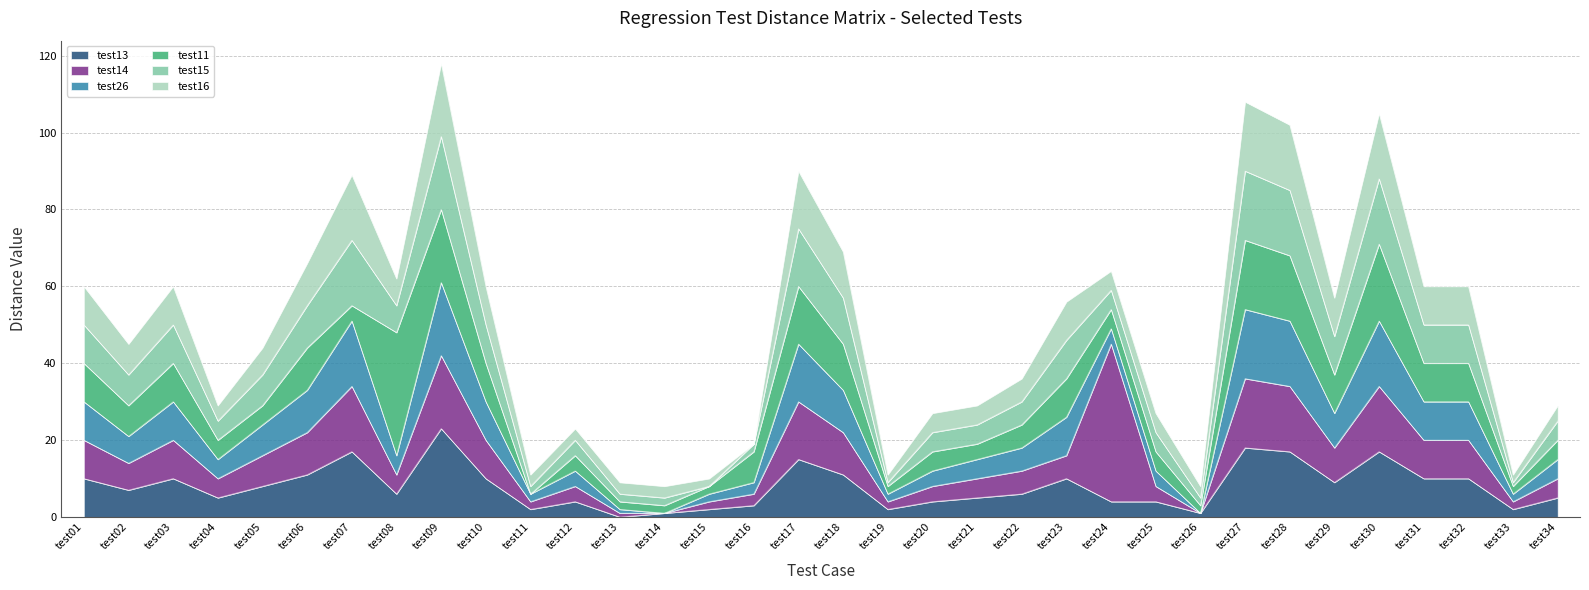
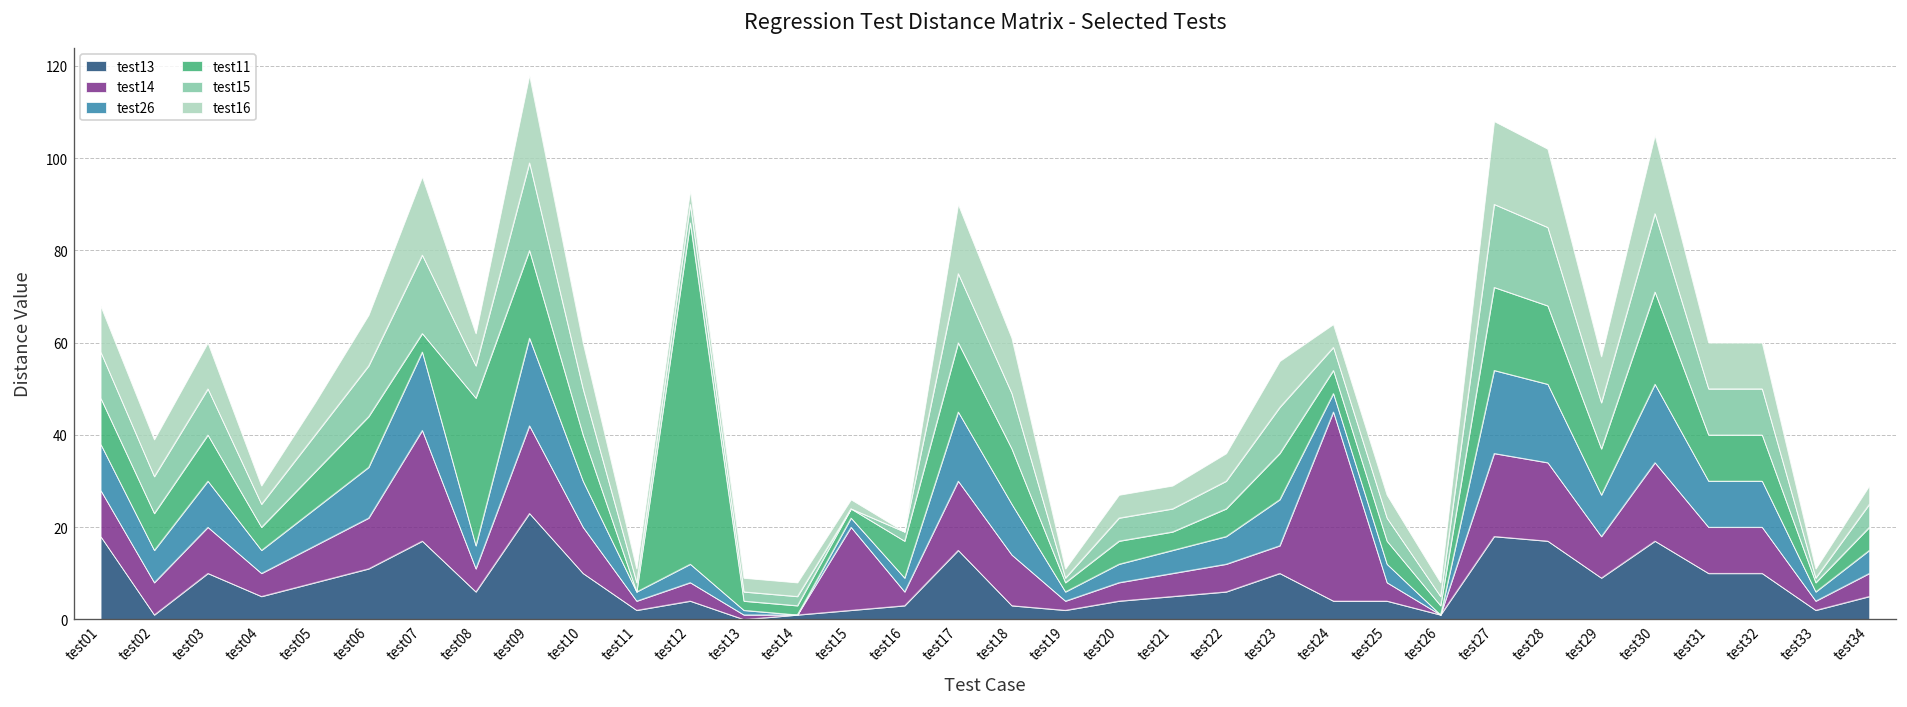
  {
    "test13": {
-     "test01": 10,
-     "test02": 7,
+     "test01": 18,
+     "test02": 1,
      "test03": 10,
      "test04": 5,
      "test05": 8,
      "test06": 11,
      "test07": 17,
      "test08": 6,
      "test09": 23,
      "test10": 10,
      "test11": 2,
      "test12": 4,
      "test13": 0,
      "test15": 2,
      "test16": 3,
      "test17": 15,
-     "test18": 11,
+     "test18": 3,
      "test19": 2,
      "test20": 4,
      "test21": 5,
      "test22": 6,
      "test23": 10,
      "test24": 4,
      "test25": 4,
      "test27": 18,
      "test28": 17,
      "test29": 9,
      "test30": 17,
      "test31": 10,
      "test32": 10,
      "test33": 2,
      "test34": 5
    },
    "test14": {
      "test01": 10,
      "test02": 7,
      "test03": 10,
      "test04": 5,
      "test05": 8,
      "test06": 11,
-     "test07": 17,
+     "test07": 24,
      "test08": 5,
      "test09": 19,
      "test10": 10,
      "test11": 2,
      "test12": 4,
      "test13": 1,
-     "test15": 2,
+     "test15": 18,
      "test16": 3,
      "test17": 15,
      "test18": 11,
      "test19": 2,
      "test20": 4,
      "test21": 5,
      "test22": 6,
      "test23": 6,
      "test24": 41,
      "test25": 4,
      "test27": 18,
      "test28": 17,
      "test29": 9,
      "test30": 17,
      "test31": 10,
      "test32": 10,
      "test33": 2,
      "test34": 5
    },
    "test26": {
      "test01": 10,
      "test02": 7,
      "test03": 10,
      "test04": 5,
      "test05": 8,
      "test06": 11,
      "test07": 17,
      "test08": 5,
      "test09": 19,
      "test10": 10,
      "test12": 4,
      "test13": 1,
      "test15": 2,
      "test16": 3,
      "test17": 15,
      "test18": 11,
      "test19": 2,
      "test20": 4,
      "test21": 5,
      "test22": 6,
      "test23": 10,
      "test24": 4,
      "test25": 4,
      "test27": 18,
      "test28": 17,
      "test29": 9,
      "test30": 17,
      "test31": 10,
      "test32": 10,
      "test33": 2,
      "test34": 5
    },
    "test11": {
      "test01": 10,
      "test02": 8,
      "test03": 10,
      "test04": 5,
-     "test05": 5,
+     "test05": 8,
      "test06": 11,
      "test07": 4,
      "test08": 32,
      "test09": 19,
      "test10": 10,
-     "test12": 4,
+     "test12": 74,
      "test13": 2,
      "test14": 2,
      "test16": 8,
      "test17": 15,
      "test18": 12,
      "test19": 2,
      "test20": 5,
      "test21": 4,
      "test22": 6,
      "test23": 10,
      "test24": 5,
      "test25": 5,
      "test26": 2,
      "test27": 18,
      "test28": 17,
      "test29": 10,
      "test30": 20,
      "test31": 10,
      "test32": 10,
      "test33": 2,
      "test34": 5
    }
  }
